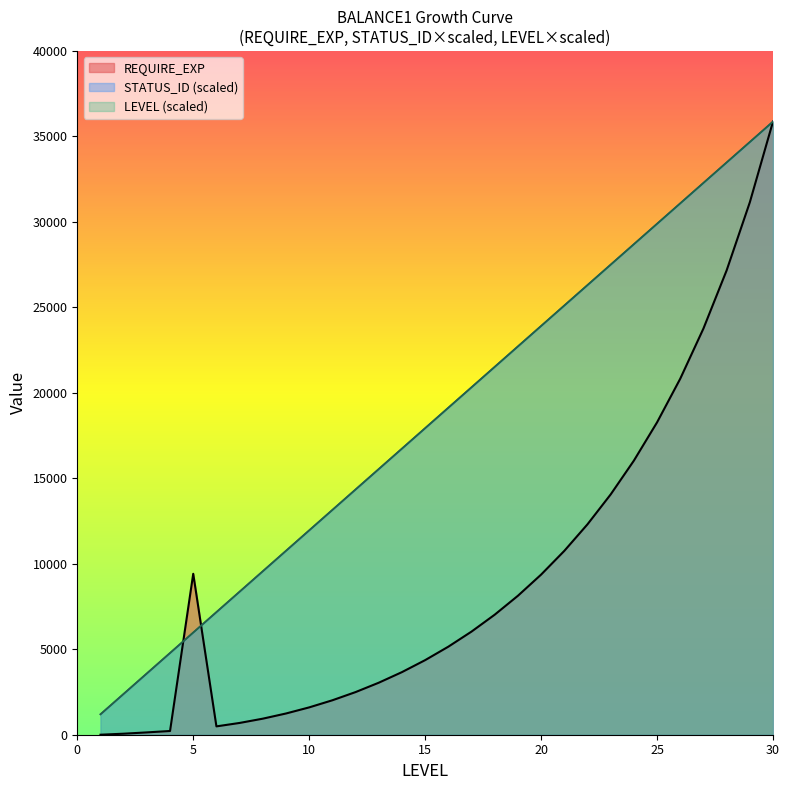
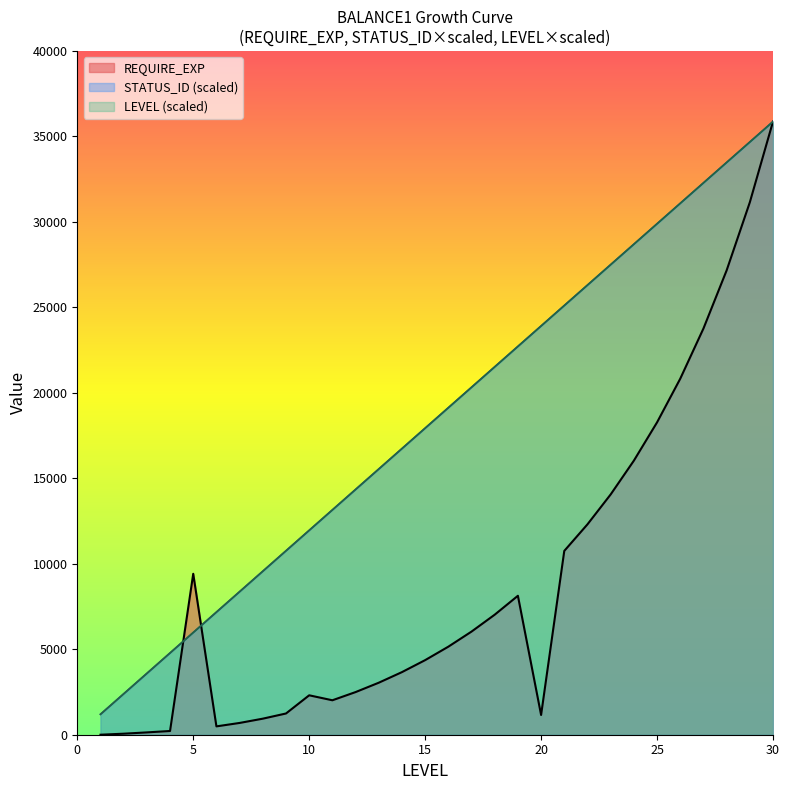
  {
    "REQUIRE_EXP": {
      "5": 9400,
-     "10": 1600,
+     "10": 2300,
      "15": 4400,
-     "20": 9400,
+     "20": 1200,
      "25": 18300
    },
    "LEVEL (scaled)": {
      "5": 6000,
      "10": 12000,
      "15": 17900,
      "20": 23900,
      "25": 29900
    }
  }
